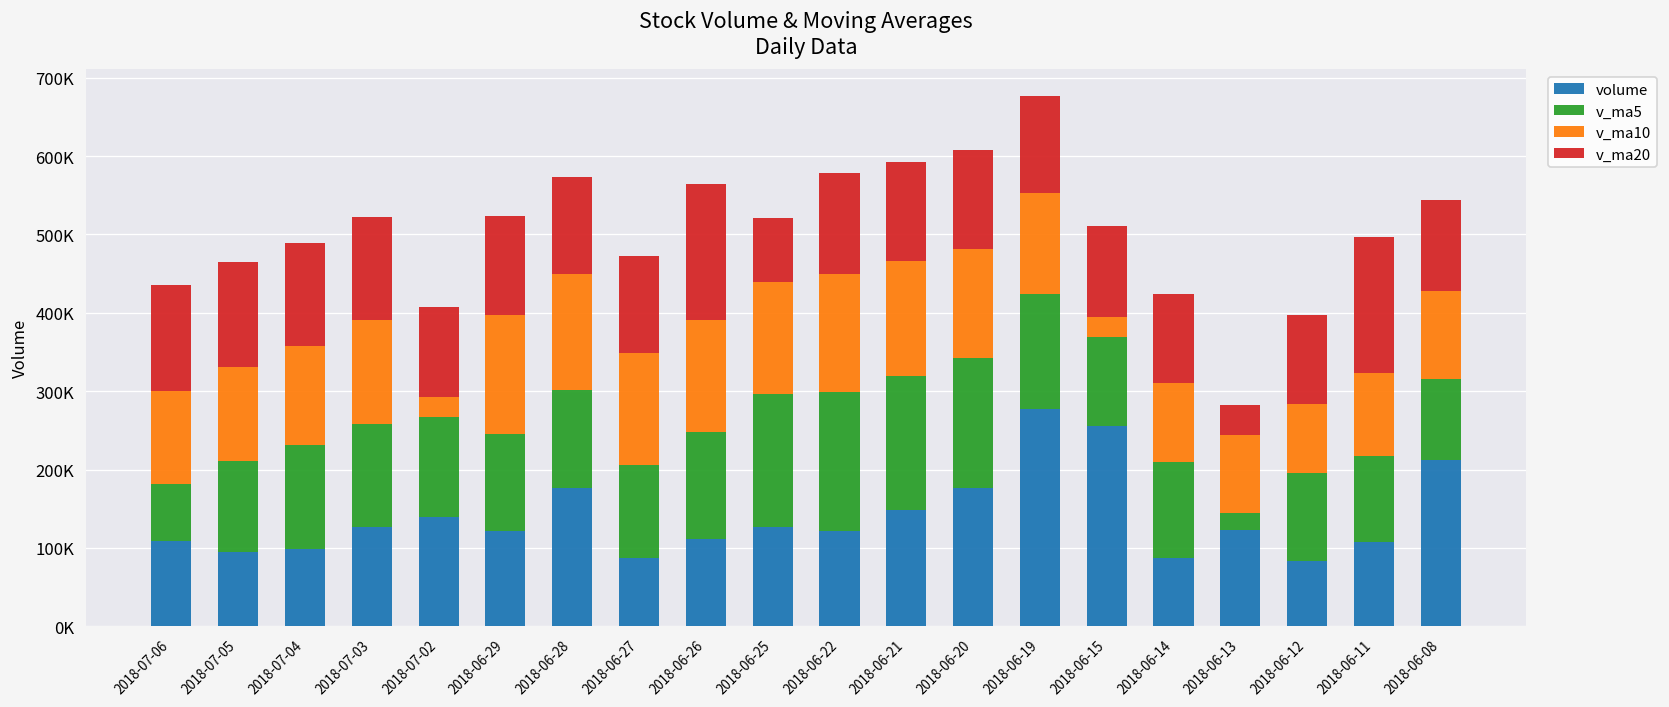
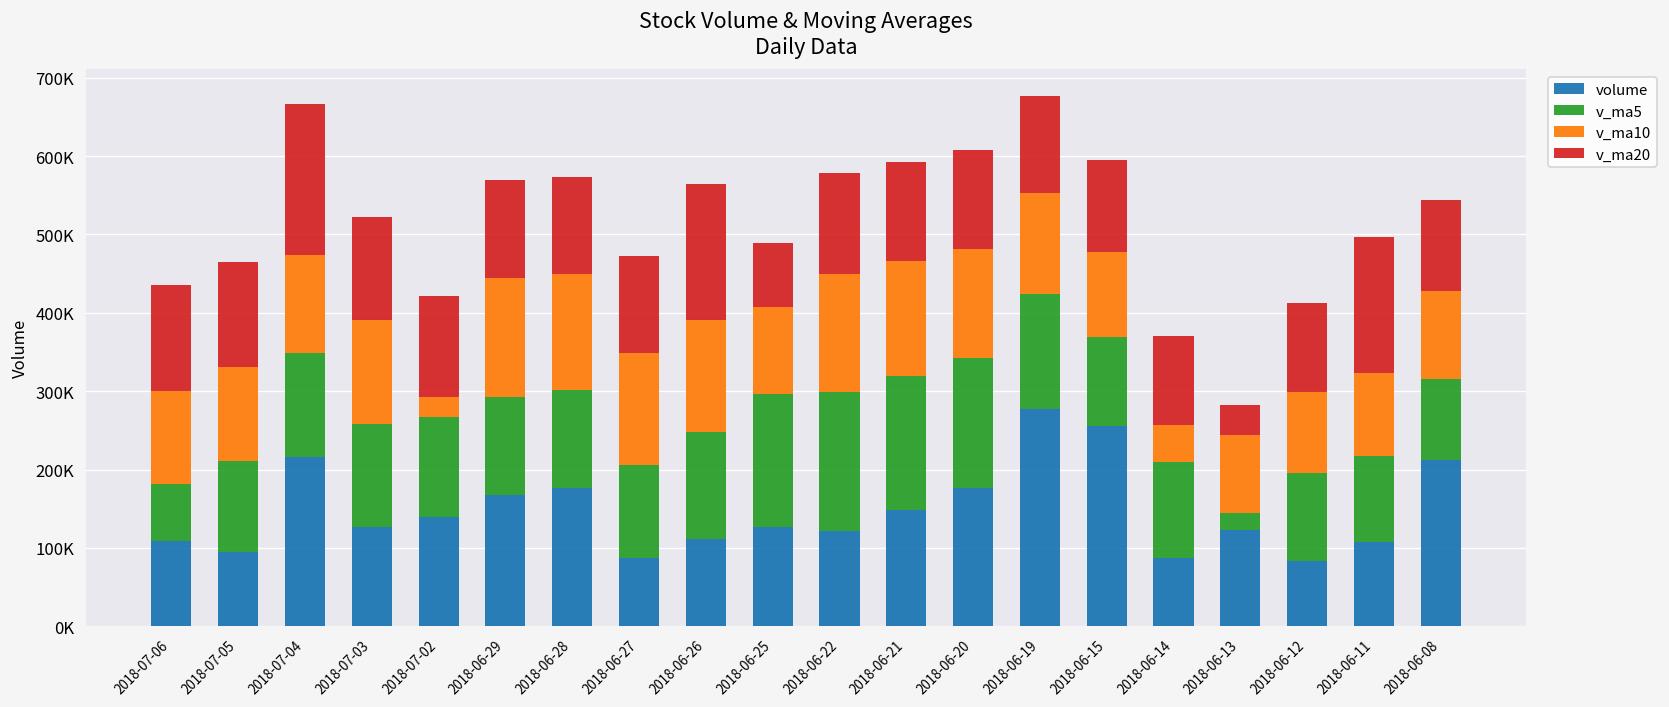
  {
    "volume": {
      "2018-07-06": 110000,
      "2018-07-05": 90000,
-     "2018-07-04": 100000,
+     "2018-07-04": 220000,
      "2018-07-03": 130000,
      "2018-07-02": 140000,
-     "2018-06-29": 120000,
+     "2018-06-29": 170000,
      "2018-06-28": 180000,
      "2018-06-27": 90000,
      "2018-06-26": 110000,
      "2018-06-25": 130000,
      "2018-06-22": 120000,
      "2018-06-21": 150000,
      "2018-06-20": 180000,
      "2018-06-19": 280000,
      "2018-06-15": 250000,
      "2018-06-14": 90000,
      "2018-06-13": 120000,
      "2018-06-12": 80000,
      "2018-06-11": 110000,
      "2018-06-08": 210000
    },
    "v_ma5": {
      "2018-07-06": 70000,
      "2018-07-05": 120000,
      "2018-07-04": 130000,
      "2018-07-03": 130000,
      "2018-07-02": 130000,
      "2018-06-29": 120000,
      "2018-06-28": 120000,
      "2018-06-27": 120000,
      "2018-06-26": 140000,
      "2018-06-25": 170000,
      "2018-06-22": 180000,
      "2018-06-21": 170000,
      "2018-06-20": 170000,
      "2018-06-19": 150000,
      "2018-06-15": 110000,
      "2018-06-14": 120000,
      "2018-06-13": 20000,
      "2018-06-12": 110000,
      "2018-06-11": 110000,
      "2018-06-08": 100000
    },
    "v_ma10": {
      "2018-07-06": 120000,
      "2018-07-05": 120000,
      "2018-07-04": 130000,
      "2018-07-03": 130000,
      "2018-07-02": 20000,
      "2018-06-29": 150000,
      "2018-06-28": 150000,
      "2018-06-27": 140000,
      "2018-06-26": 140000,
-     "2018-06-25": 140000,
+     "2018-06-25": 110000,
      "2018-06-22": 150000,
      "2018-06-21": 150000,
      "2018-06-20": 140000,
      "2018-06-19": 130000,
-     "2018-06-15": 30000,
-     "2018-06-14": 100000,
+     "2018-06-15": 110000,
+     "2018-06-14": 50000,
      "2018-06-13": 100000,
-     "2018-06-12": 90000,
+     "2018-06-12": 100000,
      "2018-06-11": 110000,
      "2018-06-08": 110000
    },
    "v_ma20": {
      "2018-07-06": 130000,
      "2018-07-05": 130000,
-     "2018-07-04": 130000,
+     "2018-07-04": 190000,
      "2018-07-03": 130000,
-     "2018-07-02": 110000,
+     "2018-07-02": 130000,
      "2018-06-29": 130000,
      "2018-06-28": 120000,
      "2018-06-27": 120000,
      "2018-06-26": 170000,
      "2018-06-25": 80000,
      "2018-06-22": 130000,
      "2018-06-21": 130000,
      "2018-06-20": 130000,
      "2018-06-19": 120000,
      "2018-06-15": 120000,
      "2018-06-14": 110000,
      "2018-06-13": 40000,
      "2018-06-12": 110000,
      "2018-06-11": 170000,
      "2018-06-08": 120000
    }
  }
